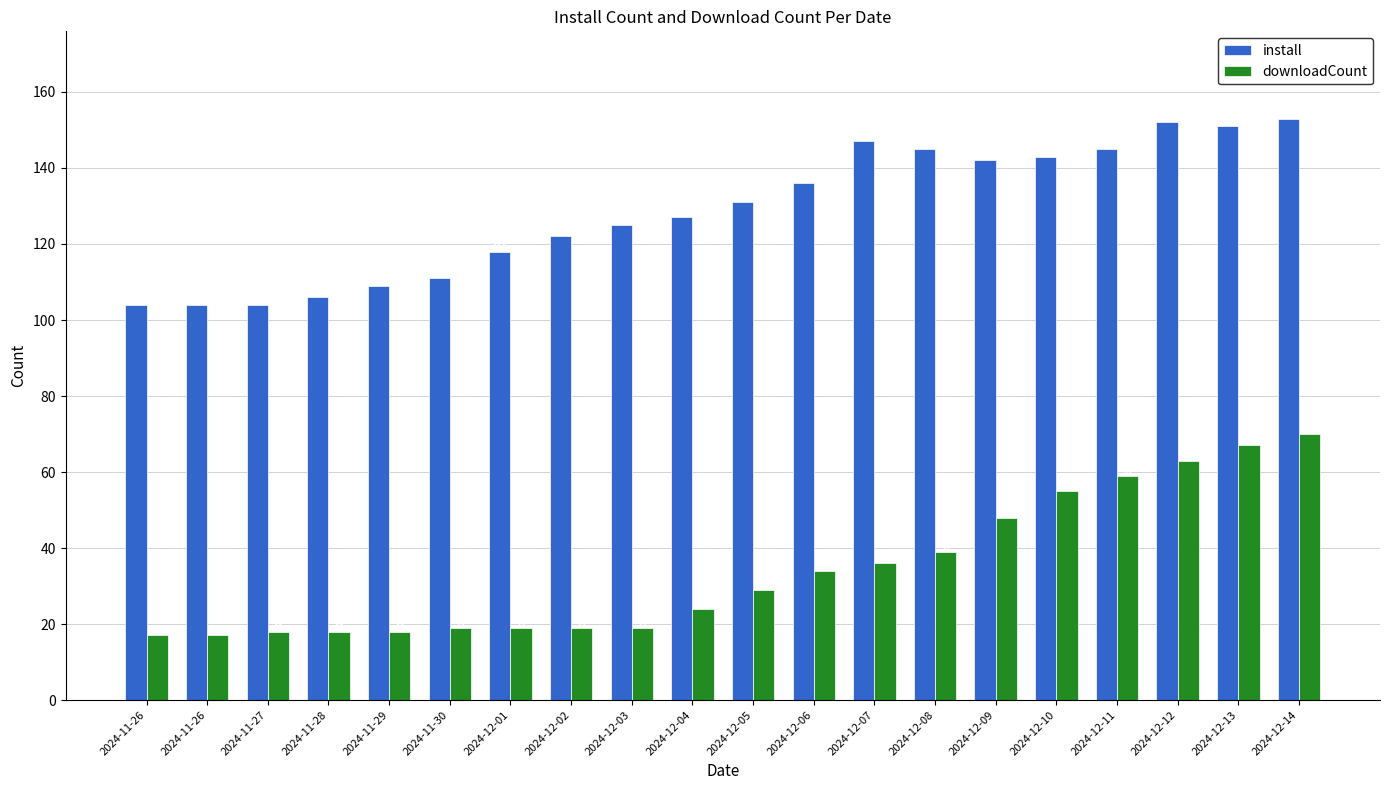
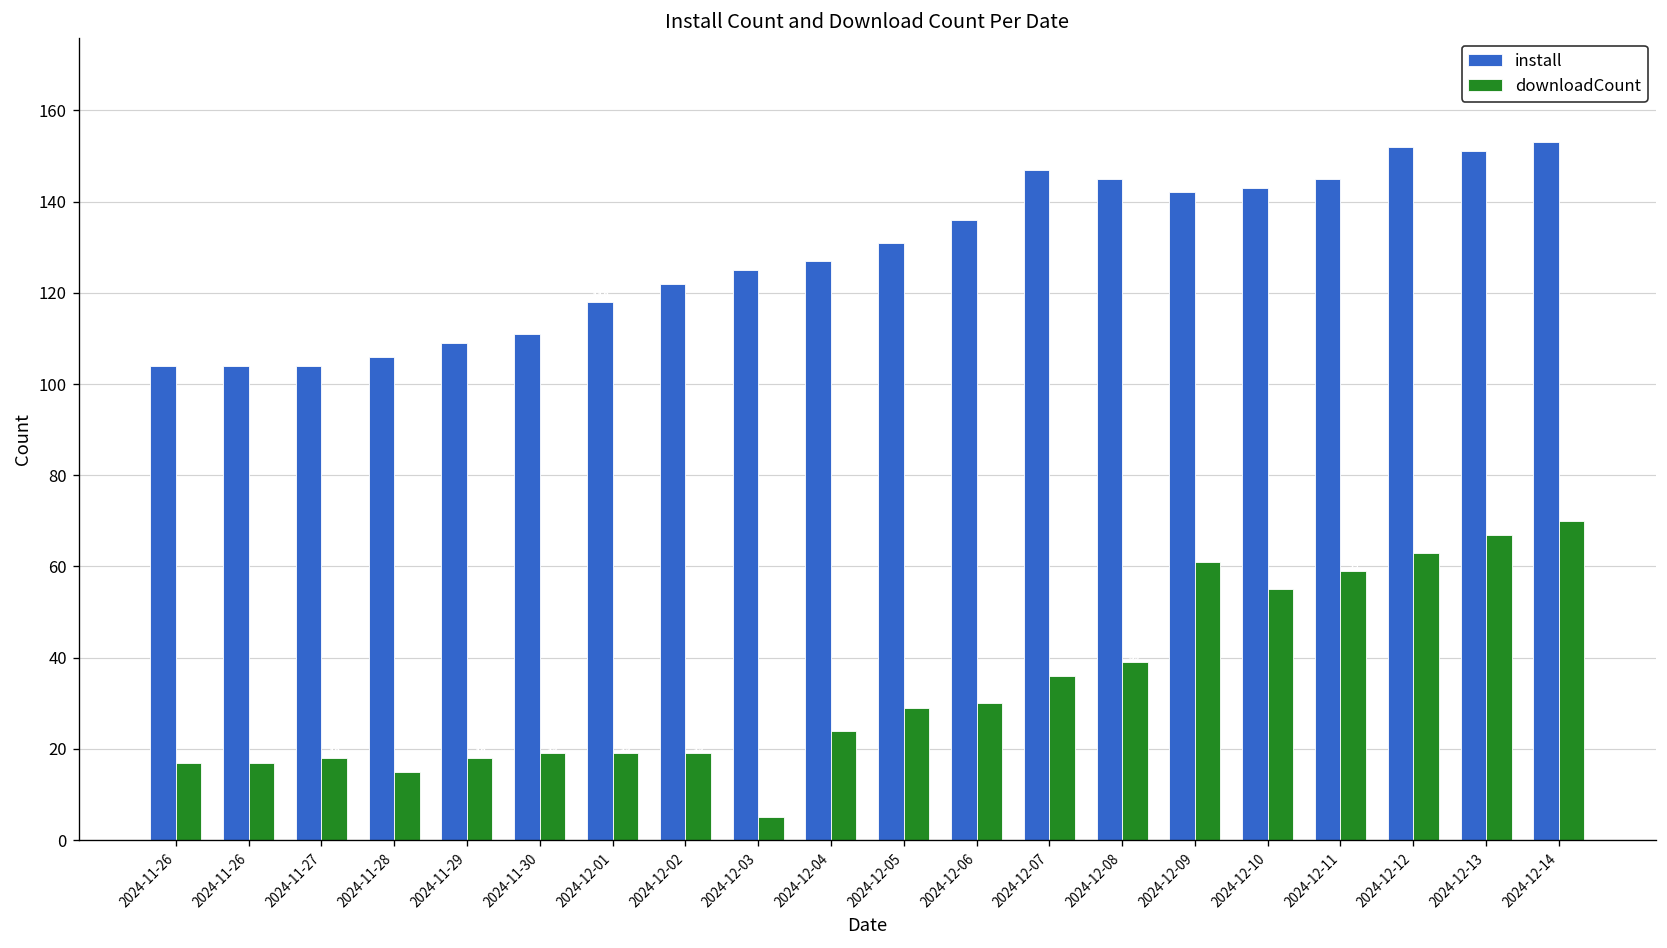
  {
    "install": {
      "2024-11-27": 104,
      "2024-11-28": 106,
      "2024-11-29": 109,
      "2024-11-30": 111,
      "2024-12-01": 118,
      "2024-12-02": 122,
      "2024-12-03": 125,
      "2024-12-04": 127,
      "2024-12-05": 131,
      "2024-12-06": 136,
      "2024-12-07": 147,
      "2024-12-08": 145,
      "2024-12-09": 142,
      "2024-12-10": 143,
      "2024-12-11": 145,
      "2024-12-12": 152,
      "2024-12-13": 151,
      "2024-12-14": 153
    },
    "downloadCount": {
      "2024-11-27": 18,
-     "2024-11-28": 18,
+     "2024-11-28": 15,
      "2024-11-29": 18,
      "2024-11-30": 19,
      "2024-12-01": 19,
      "2024-12-02": 19,
-     "2024-12-03": 19,
+     "2024-12-03": 5,
      "2024-12-04": 24,
      "2024-12-05": 29,
-     "2024-12-06": 34,
+     "2024-12-06": 30,
      "2024-12-07": 36,
      "2024-12-08": 39,
-     "2024-12-09": 48,
+     "2024-12-09": 61,
      "2024-12-10": 55,
      "2024-12-11": 59,
      "2024-12-12": 63,
      "2024-12-13": 67,
      "2024-12-14": 70
    }
  }
